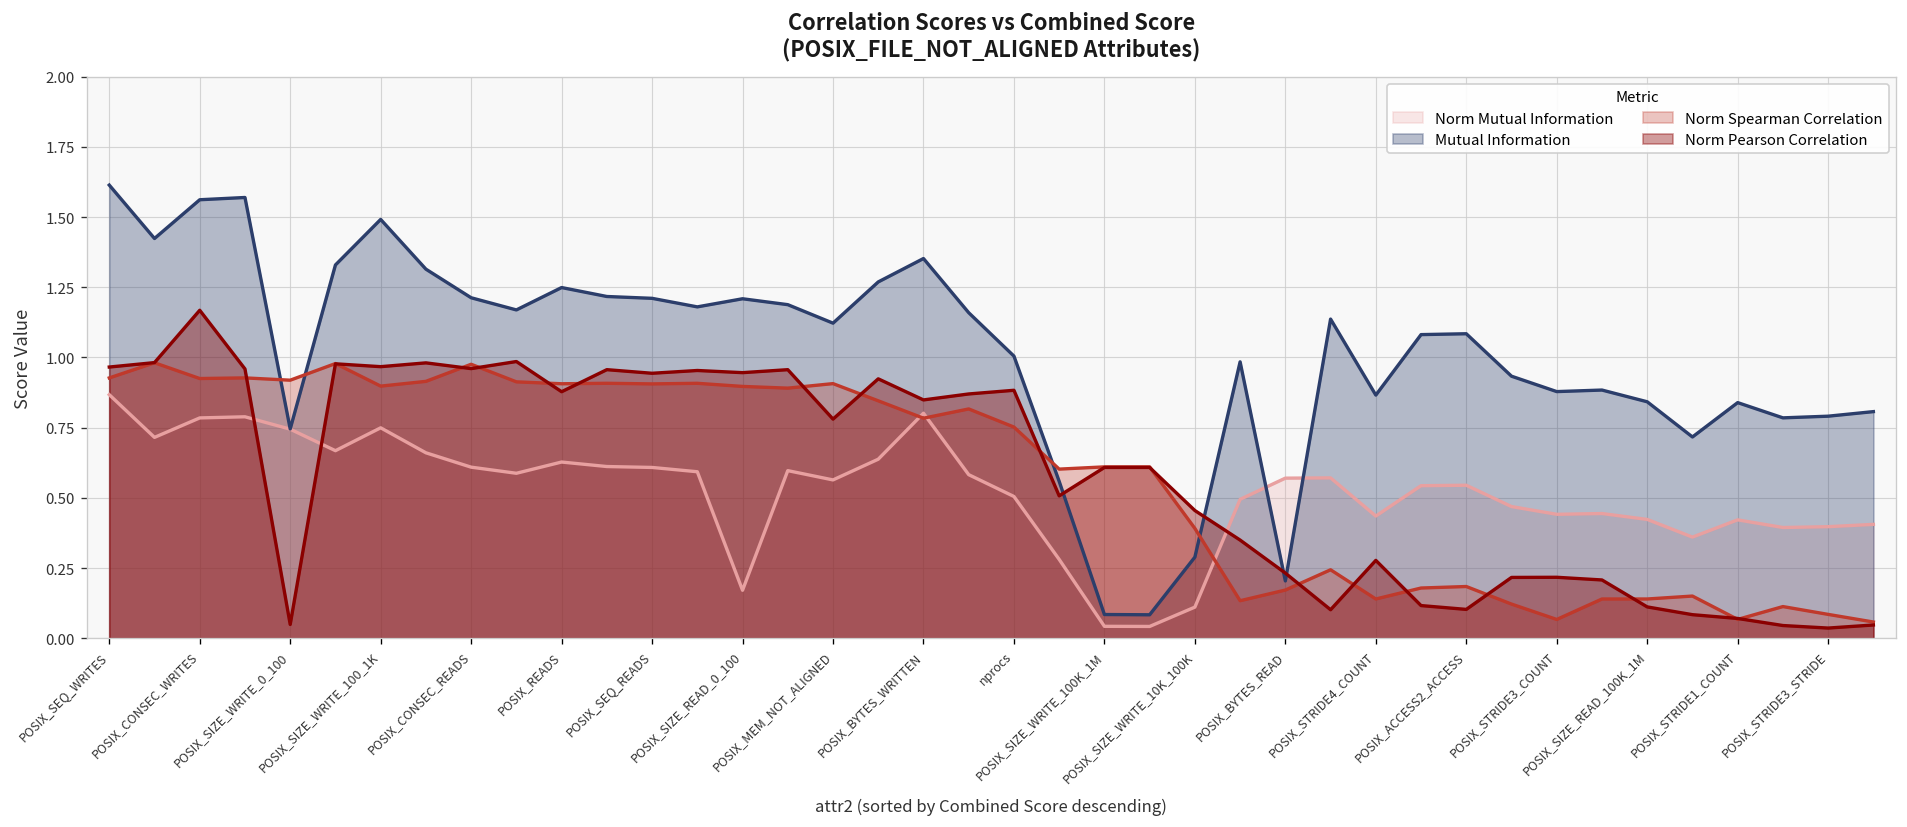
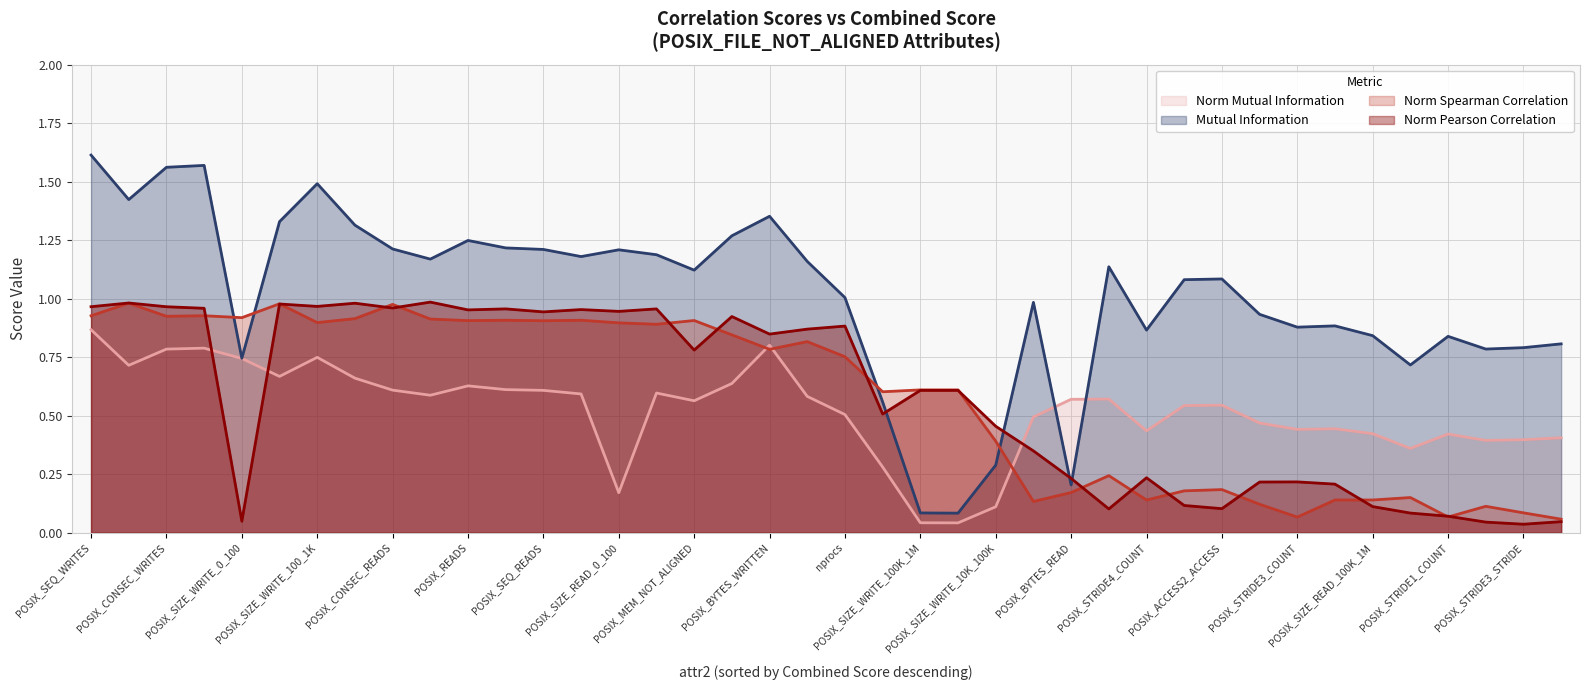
  {
    "Norm Mutual Information": {
      "POSIX_SEQ_WRITES": 0.87,
      "POSIX_CONSEC_WRITES": 0.78,
      "POSIX_SIZE_WRITE_100_1K": 0.75,
      "POSIX_CONSEC_READS": 0.61,
      "POSIX_READS": 0.63,
      "POSIX_SEQ_READS": 0.61,
      "POSIX_SIZE_READ_0_100": 0.17,
      "POSIX_MEM_NOT_ALIGNED": 0.56,
      "POSIX_BYTES_WRITTEN": 0.80,
      "nprocs": 0.50,
      "POSIX_SIZE_WRITE_100K_1M": 0.04,
      "POSIX_SIZE_WRITE_10K_100K": 0.11,
      "POSIX_BYTES_READ": 0.57,
      "POSIX_STRIDE4_COUNT": 0.44,
      "POSIX_ACCESS2_ACCESS": 0.54,
      "POSIX_STRIDE3_COUNT": 0.44,
      "POSIX_SIZE_READ_100K_1M": 0.42,
      "POSIX_STRIDE1_COUNT": 0.42,
      "POSIX_STRIDE3_STRIDE": 0.40
    },
    "Mutual Information": {
      "POSIX_SEQ_WRITES": 1.61,
      "POSIX_CONSEC_WRITES": 1.56,
      "POSIX_SIZE_WRITE_100_1K": 1.49,
      "POSIX_CONSEC_READS": 1.21,
      "POSIX_READS": 1.25,
      "POSIX_SEQ_READS": 1.21,
      "POSIX_SIZE_READ_0_100": 1.21,
      "POSIX_MEM_NOT_ALIGNED": 1.12,
      "POSIX_BYTES_WRITTEN": 1.35,
      "nprocs": 1.00,
      "POSIX_SIZE_WRITE_100K_1M": 0.08,
      "POSIX_SIZE_WRITE_10K_100K": 0.29,
      "POSIX_BYTES_READ": 0.20,
      "POSIX_STRIDE4_COUNT": 0.87,
      "POSIX_ACCESS2_ACCESS": 1.08,
      "POSIX_STRIDE3_COUNT": 0.88,
      "POSIX_SIZE_READ_100K_1M": 0.84,
      "POSIX_STRIDE1_COUNT": 0.84,
      "POSIX_STRIDE3_STRIDE": 0.79
    },
    "Norm Spearman Correlation": {
      "POSIX_SEQ_WRITES": 0.93,
      "POSIX_CONSEC_WRITES": 0.92,
      "POSIX_SIZE_WRITE_0_100": 0.92,
      "POSIX_SIZE_WRITE_100_1K": 0.90,
      "POSIX_CONSEC_READS": 0.98,
      "POSIX_READS": 0.91,
      "POSIX_SEQ_READS": 0.91,
      "POSIX_SIZE_READ_0_100": 0.90,
      "POSIX_MEM_NOT_ALIGNED": 0.91,
      "POSIX_BYTES_WRITTEN": 0.78,
      "nprocs": 0.75,
      "POSIX_SIZE_WRITE_10K_100K": 0.39,
      "POSIX_BYTES_READ": 0.17,
      "POSIX_STRIDE4_COUNT": 0.14,
      "POSIX_ACCESS2_ACCESS": 0.18,
      "POSIX_STRIDE3_COUNT": 0.07,
      "POSIX_SIZE_READ_100K_1M": 0.14,
      "POSIX_STRIDE3_STRIDE": 0.08
    },
    "Norm Pearson Correlation": {
      "POSIX_SEQ_WRITES": 0.97,
-     "POSIX_CONSEC_WRITES": 1.17,
+     "POSIX_CONSEC_WRITES": 0.97,
      "POSIX_SIZE_WRITE_0_100": 0.05,
      "POSIX_SIZE_WRITE_100_1K": 0.97,
      "POSIX_CONSEC_READS": 0.96,
-     "POSIX_READS": 0.88,
+     "POSIX_READS": 0.95,
      "POSIX_SEQ_READS": 0.94,
      "POSIX_SIZE_READ_0_100": 0.95,
      "POSIX_MEM_NOT_ALIGNED": 0.78,
      "POSIX_BYTES_WRITTEN": 0.85,
      "nprocs": 0.88,
      "POSIX_SIZE_WRITE_10K_100K": 0.45,
      "POSIX_BYTES_READ": 0.23,
-     "POSIX_STRIDE4_COUNT": 0.28,
+     "POSIX_STRIDE4_COUNT": 0.23,
      "POSIX_ACCESS2_ACCESS": 0.10,
      "POSIX_STRIDE3_COUNT": 0.22,
      "POSIX_SIZE_READ_100K_1M": 0.11,
      "POSIX_STRIDE3_STRIDE": 0.04
    }
  }
